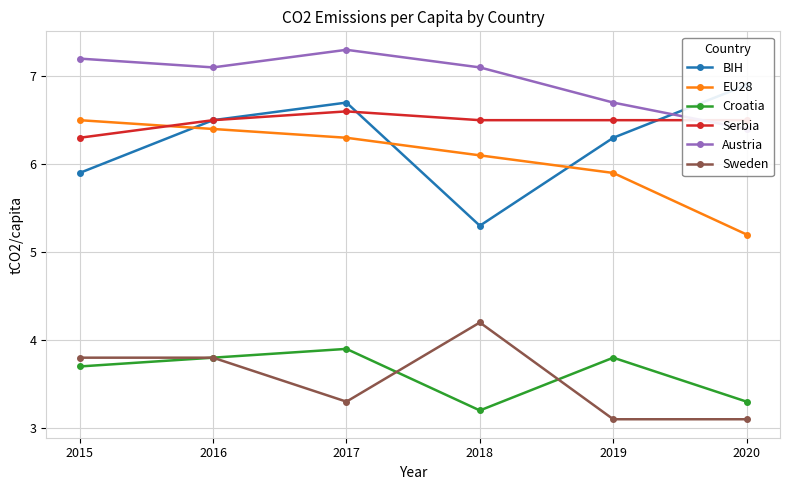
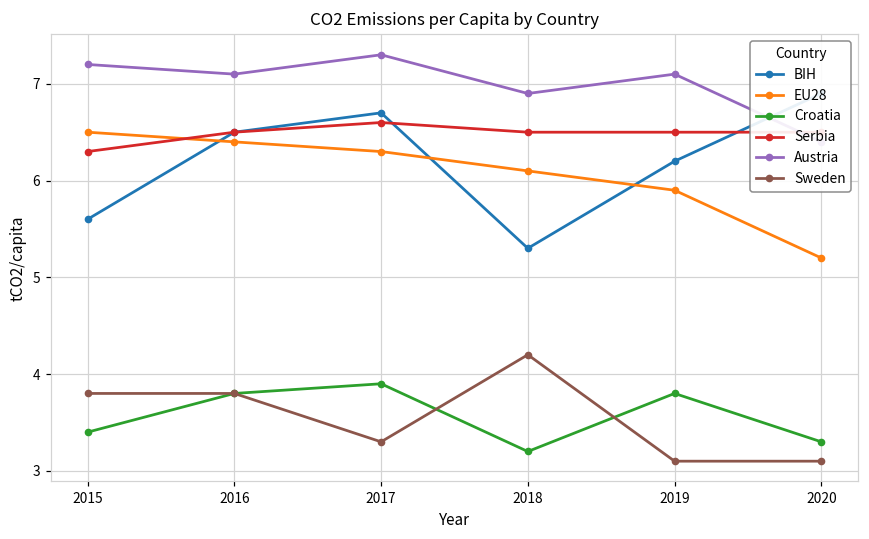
  {
    "BIH": {
-     "2015": 5.9,
+     "2015": 5.6,
      "2017": 6.7,
      "2018": 5.3,
-     "2019": 6.3
+     "2019": 6.2
    },
    "EU28": {
      "2015": 6.5,
      "2016": 6.4,
      "2017": 6.3,
      "2018": 6.1,
      "2019": 5.9,
      "2020": 5.2
    },
    "Croatia": {
-     "2015": 3.7,
+     "2015": 3.4,
      "2017": 3.9,
      "2018": 3.2,
      "2019": 3.8,
      "2020": 3.3
    },
    "Serbia": {
      "2015": 6.3,
      "2017": 6.6,
      "2018": 6.5,
      "2019": 6.5
    },
    "Austria": {
      "2015": 7.2,
      "2016": 7.1,
      "2017": 7.3,
-     "2018": 7.1,
-     "2019": 6.7
+     "2018": 6.9,
+     "2019": 7.1
    },
    "Sweden": {
      "2015": 3.8,
      "2017": 3.3,
      "2018": 4.2,
      "2019": 3.1,
      "2020": 3.1
    }
  }
